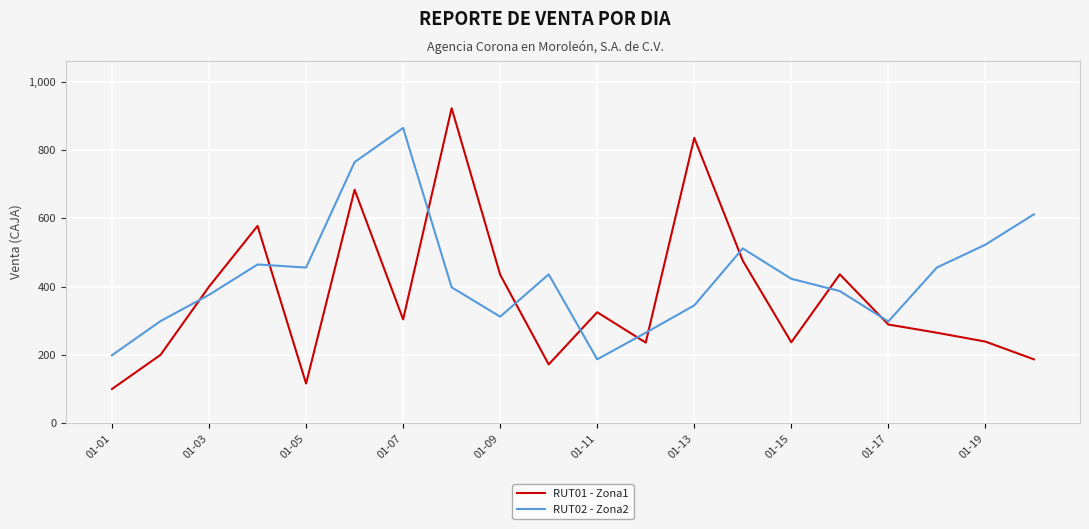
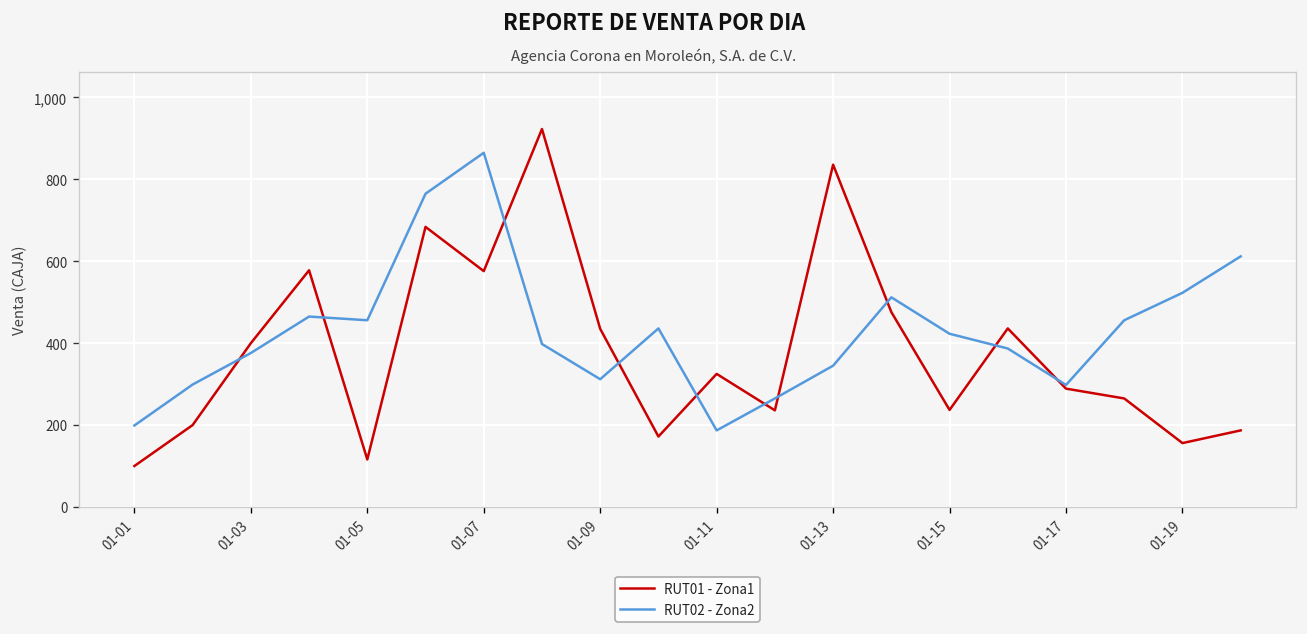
  {
    "RUT01 - Zona1": {
      "01-01": 100,
      "01-03": 400,
      "01-05": 120,
-     "01-07": 300,
+     "01-07": 580,
      "01-09": 440,
      "01-11": 330,
      "01-13": 840,
      "01-15": 240,
      "01-17": 290,
-     "01-19": 240
+     "01-19": 160
    },
    "RUT02 - Zona2": {
      "01-01": 200,
      "01-03": 380,
      "01-05": 460,
      "01-07": 870,
      "01-09": 310,
      "01-11": 190,
      "01-13": 350,
      "01-15": 420,
      "01-17": 300,
      "01-19": 520
    }
  }
